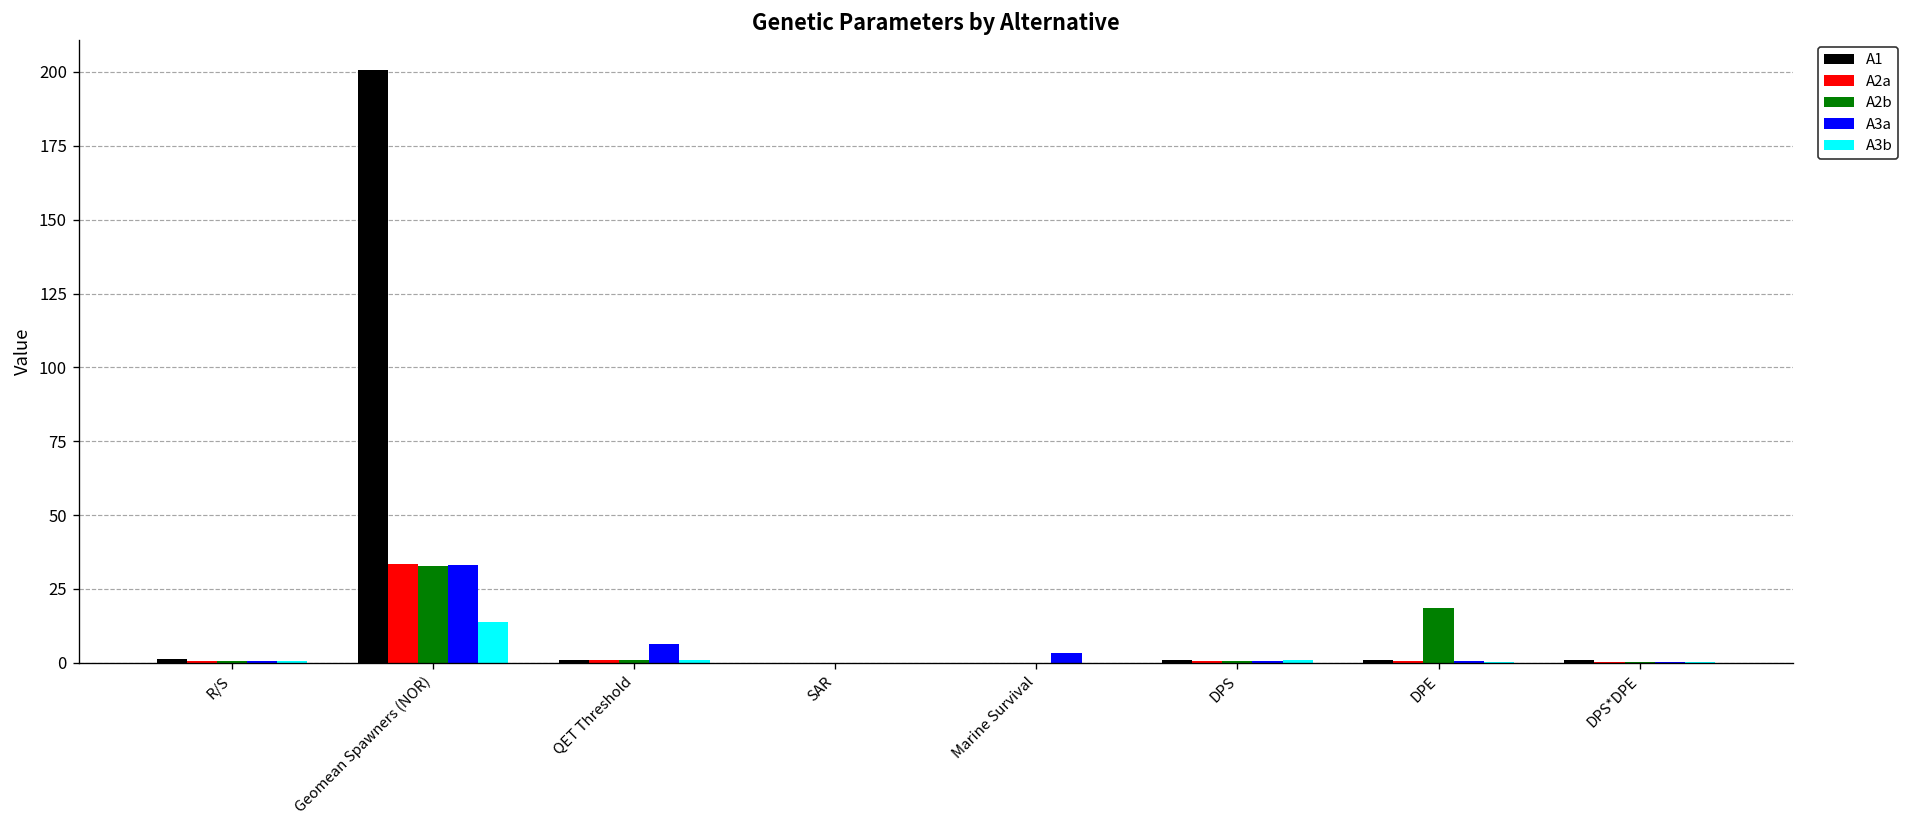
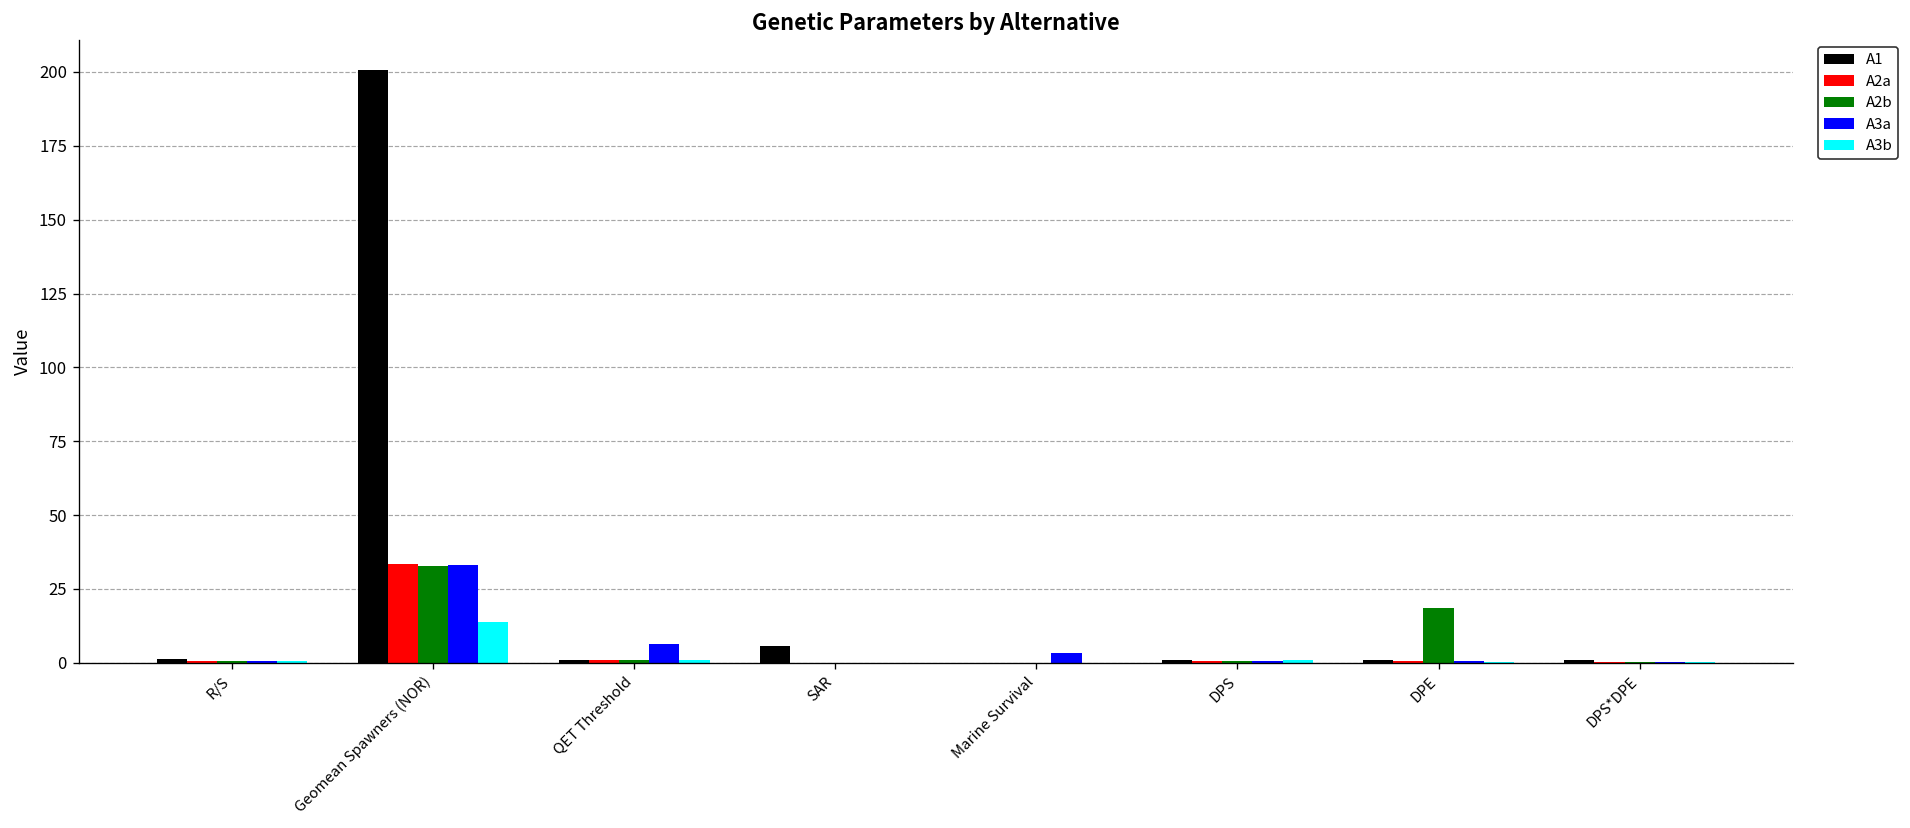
  {
    "A1": {
      "R/S": 1,
      "Geomean Spawners (NOR)": 201,
-     "SAR": 0
+     "SAR": 6
    },
    "A2a": {
      "Geomean Spawners (NOR)": 33
    },
    "A2b": {
      "Geomean Spawners (NOR)": 33,
      "DPE": 19
    },
    "A3a": {
      "Geomean Spawners (NOR)": 33,
      "QET Threshold": 6,
      "Marine Survival": 3
    },
    "A3b": {
      "Geomean Spawners (NOR)": 14
    }
  }
